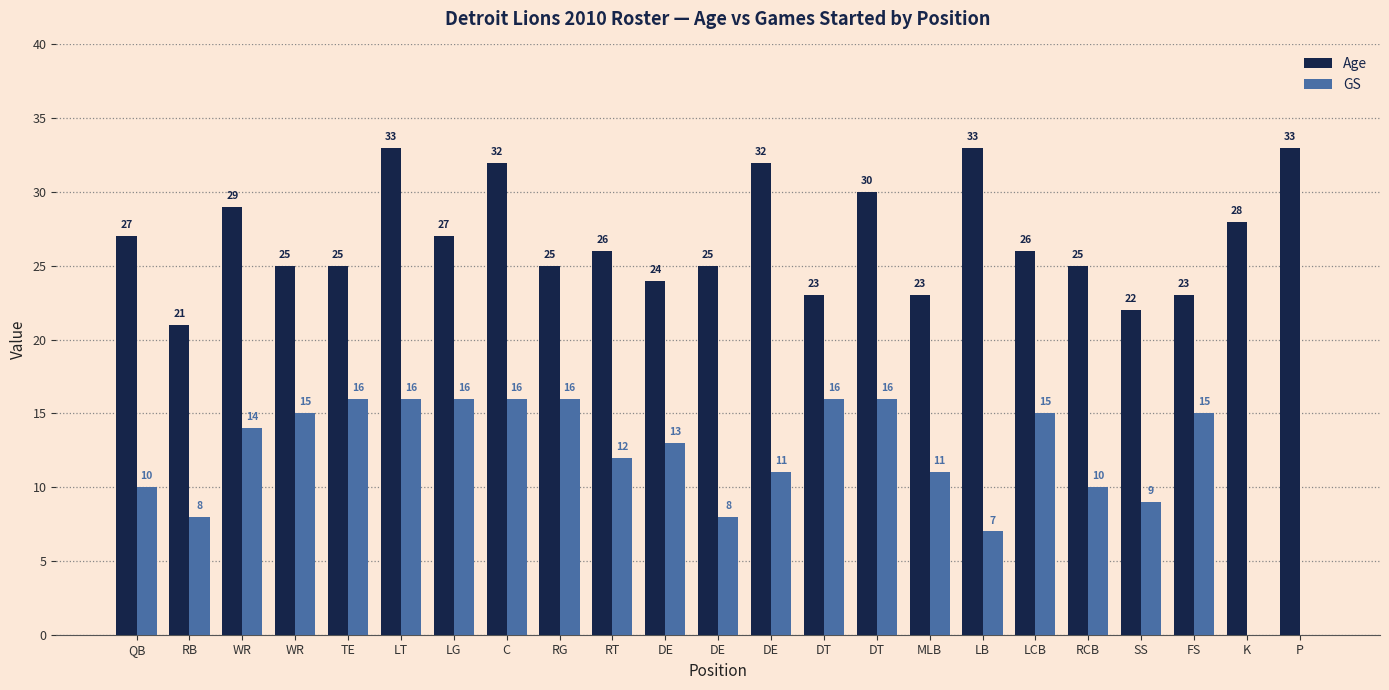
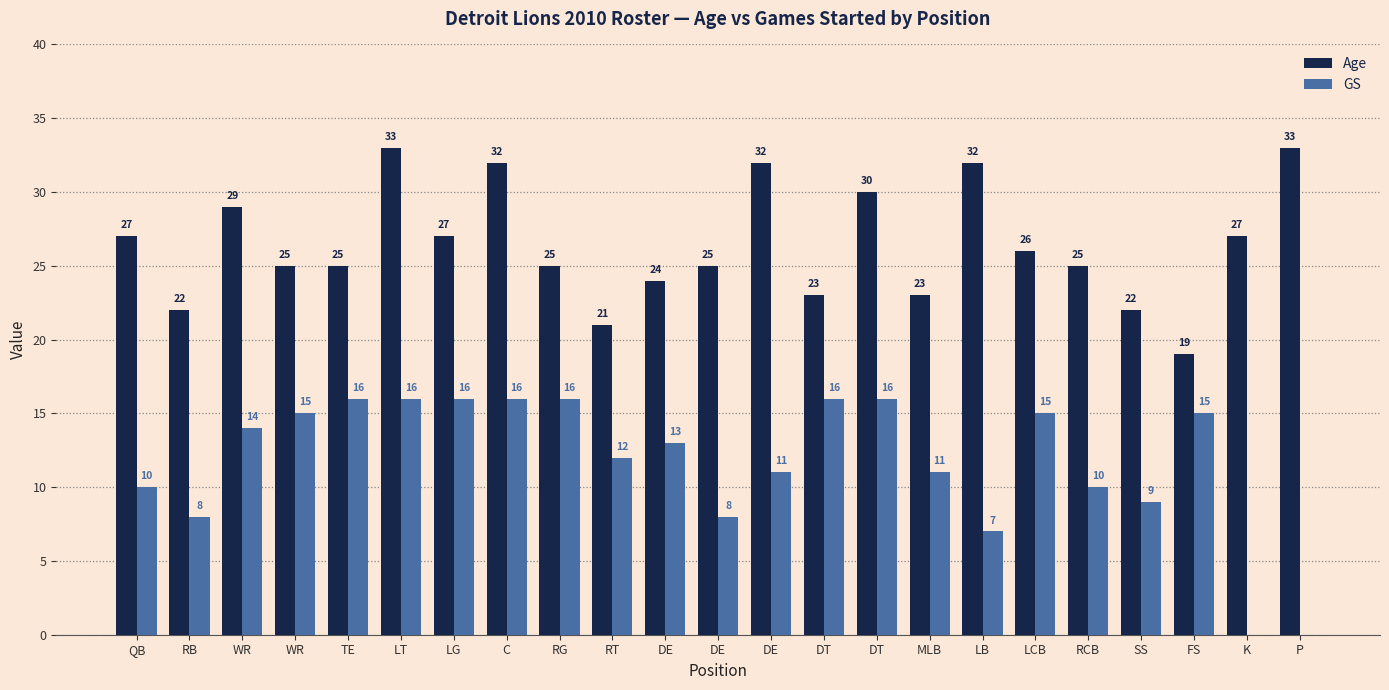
  {
    "Age": {
      "QB": 27,
-     "RB": 21,
+     "RB": 22,
      "TE": 25,
      "LT": 33,
      "LG": 27,
      "C": 32,
      "RG": 25,
-     "RT": 26,
+     "RT": 21,
      "MLB": 23,
-     "LB": 33,
+     "LB": 32,
      "LCB": 26,
      "RCB": 25,
      "SS": 22,
-     "FS": 23,
-     "K": 28,
+     "FS": 19,
+     "K": 27,
      "P": 33
    },
    "GS": {
      "QB": 10,
      "RB": 8,
      "TE": 16,
      "LT": 16,
      "LG": 16,
      "C": 16,
      "RG": 16,
      "RT": 12,
      "MLB": 11,
      "LB": 7,
      "LCB": 15,
      "RCB": 10,
      "SS": 9,
      "FS": 15
    }
  }
